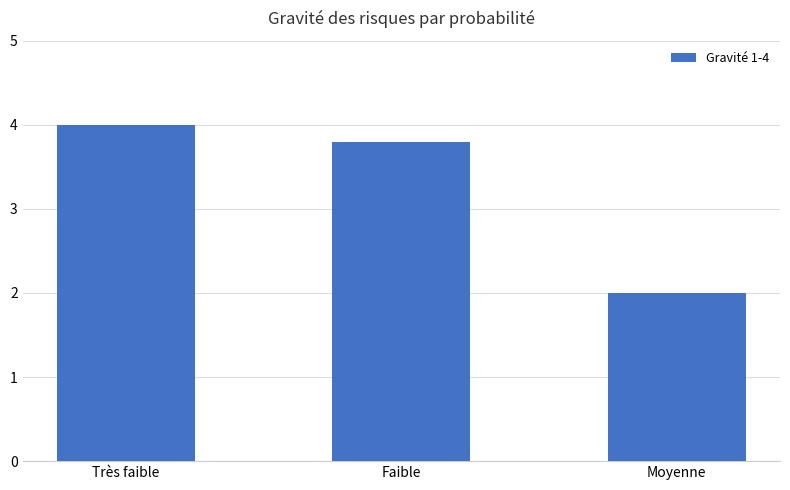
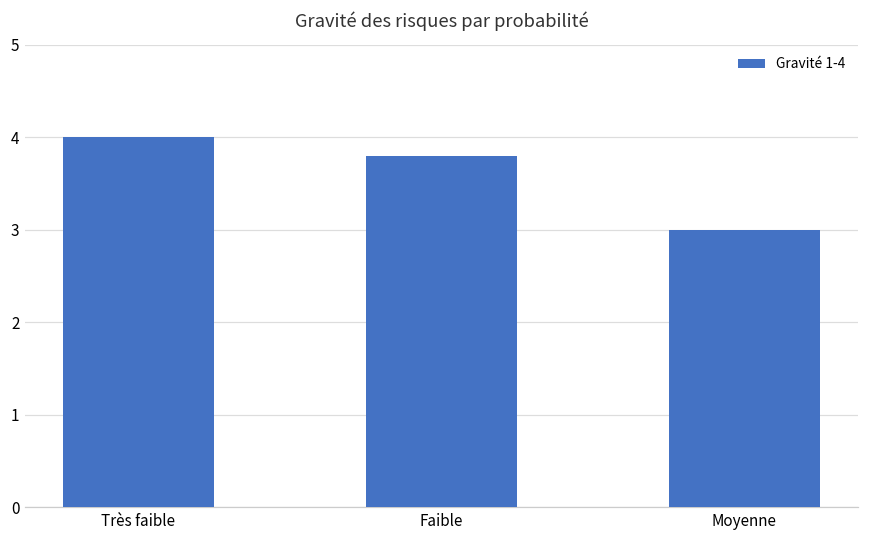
  {
    "Très faible": 4,
    "Faible": 3.8,
-   "Moyenne": 2
+   "Moyenne": 3
  }
